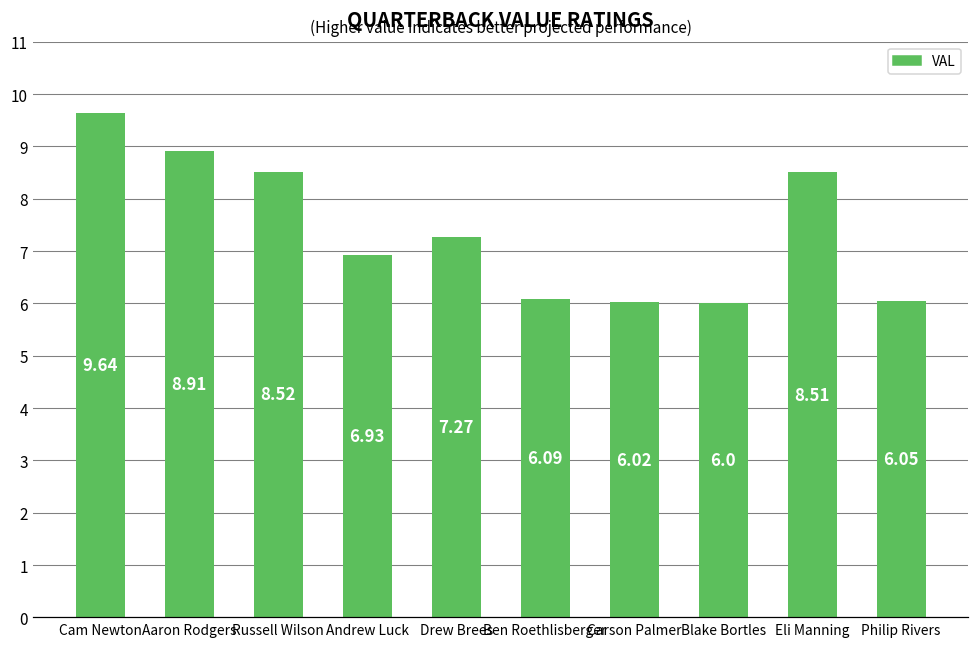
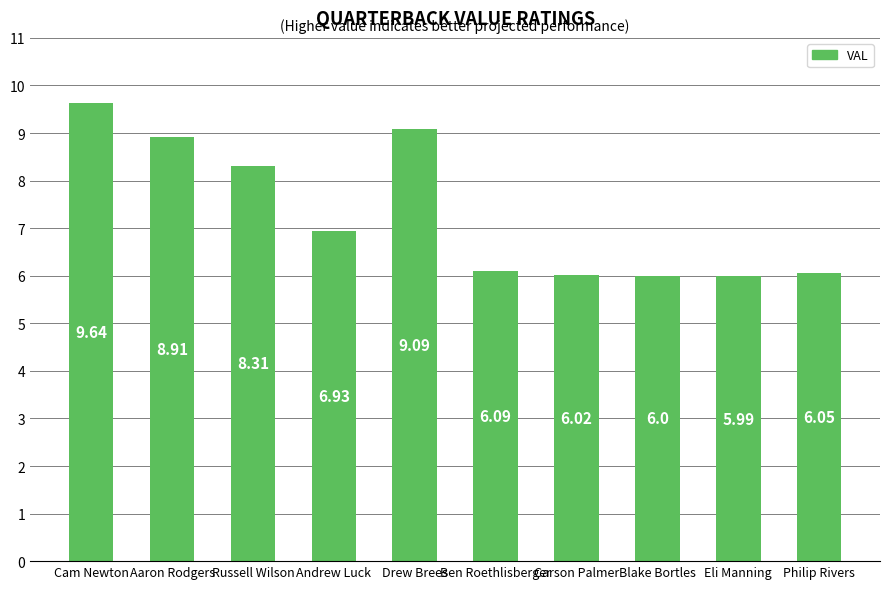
  {
    "Cam Newton": 9.64,
    "Aaron Rodgers": 8.91,
-   "Russell Wilson": 8.52,
+   "Russell Wilson": 8.31,
    "Andrew Luck": 6.93,
-   "Drew Brees": 7.27,
+   "Drew Brees": 9.09,
    "Blake Bortles": 6.0,
-   "Eli Manning": 8.51,
+   "Eli Manning": 5.99,
    "Philip Rivers": 6.05
  }
